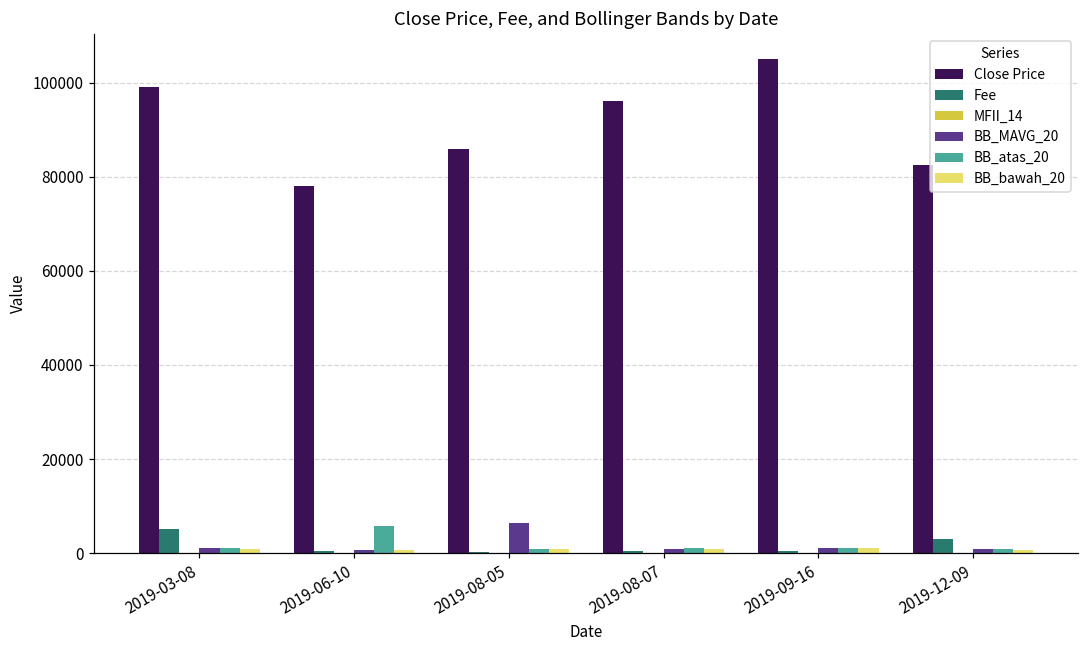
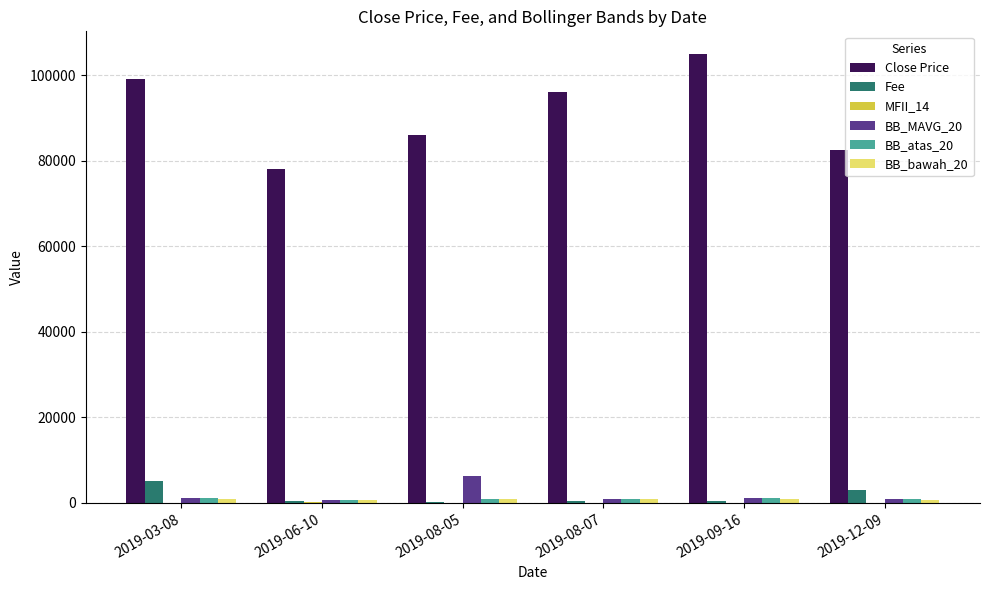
  {
    "Close Price": {
      "2019-03-08": 99000,
      "2019-06-10": 78000,
      "2019-08-05": 86000,
      "2019-08-07": 96000,
      "2019-09-16": 105000,
      "2019-12-09": 83000
    },
    "Fee": {
      "2019-03-08": 5000,
      "2019-12-09": 3000
    },
    "BB_MAVG_20": {
      "2019-03-08": 1000,
      "2019-06-10": 1000,
      "2019-08-05": 6000,
      "2019-08-07": 1000,
      "2019-09-16": 1000,
      "2019-12-09": 1000
    },
    "BB_atas_20": {
      "2019-03-08": 1000,
-     "2019-06-10": 6000,
+     "2019-06-10": 1000,
      "2019-08-05": 1000,
      "2019-08-07": 1000,
      "2019-09-16": 1000,
      "2019-12-09": 1000
    }
  }
